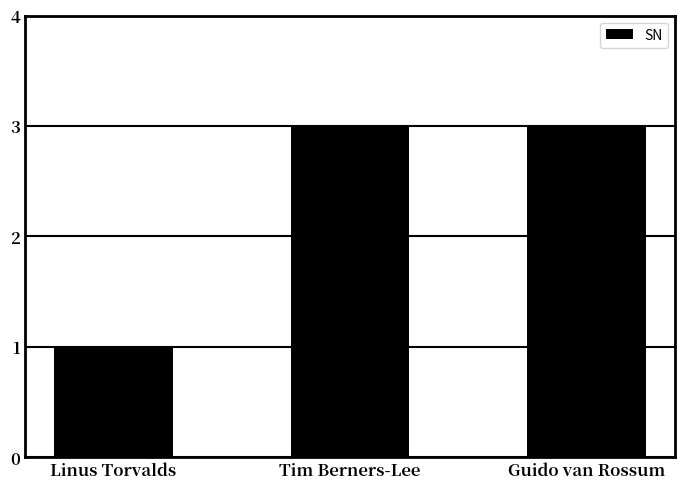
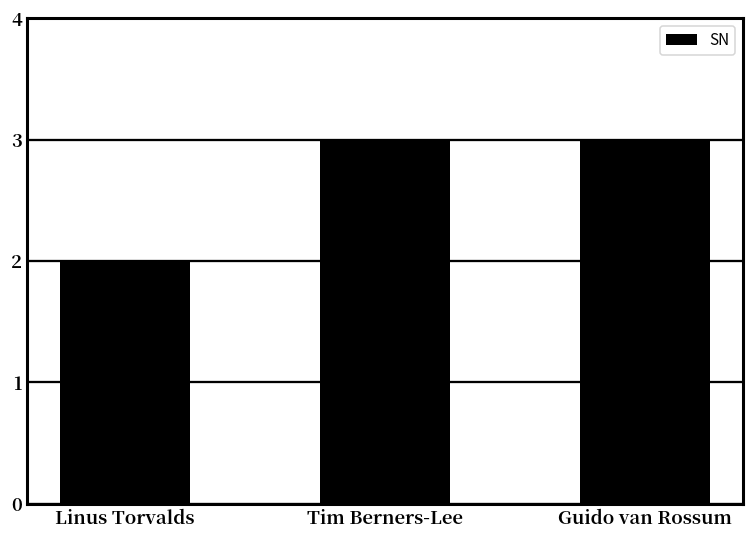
  {
-   "Linus Torvalds": 1,
+   "Linus Torvalds": 2,
    "Tim Berners-Lee": 3,
    "Guido van Rossum": 3
  }
